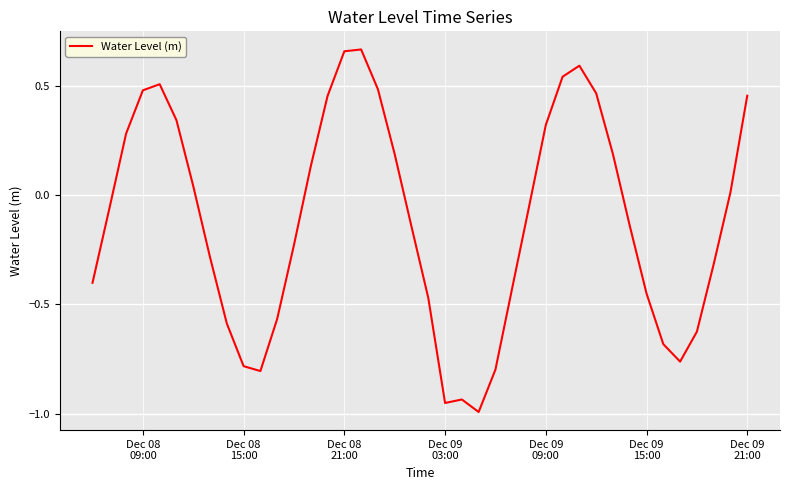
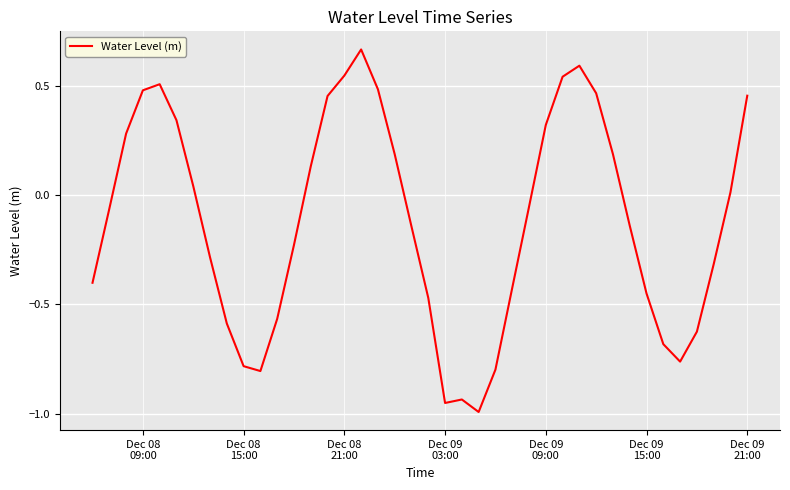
  {
    "Dec 08 09:00": 0.48,
    "Dec 08 15:00": -0.78,
-   "Dec 08 21:00": 0.66,
+   "Dec 08 21:00": 0.55,
    "Dec 09 03:00": -0.95,
    "Dec 09 09:00": 0.32,
    "Dec 09 15:00": -0.45,
    "Dec 09 21:00": 0.45
  }
